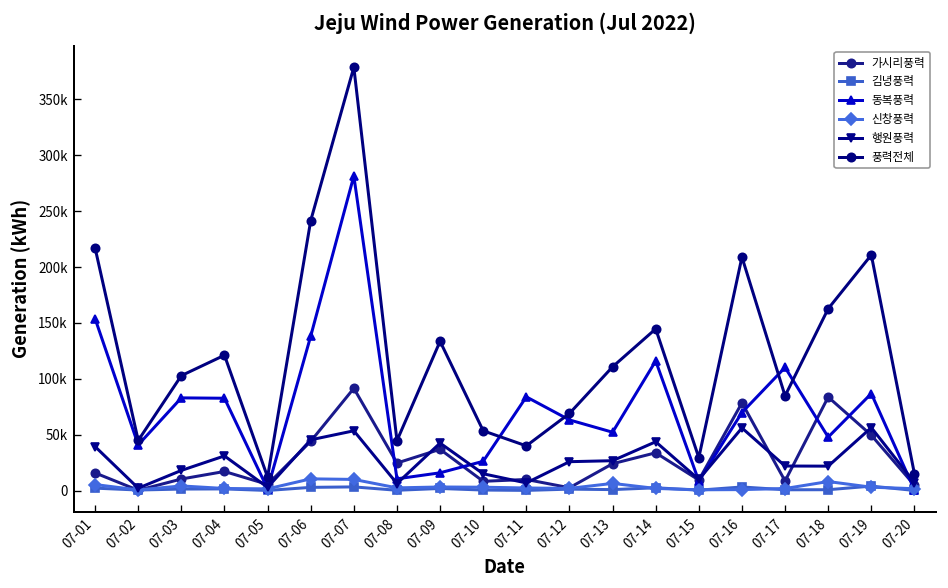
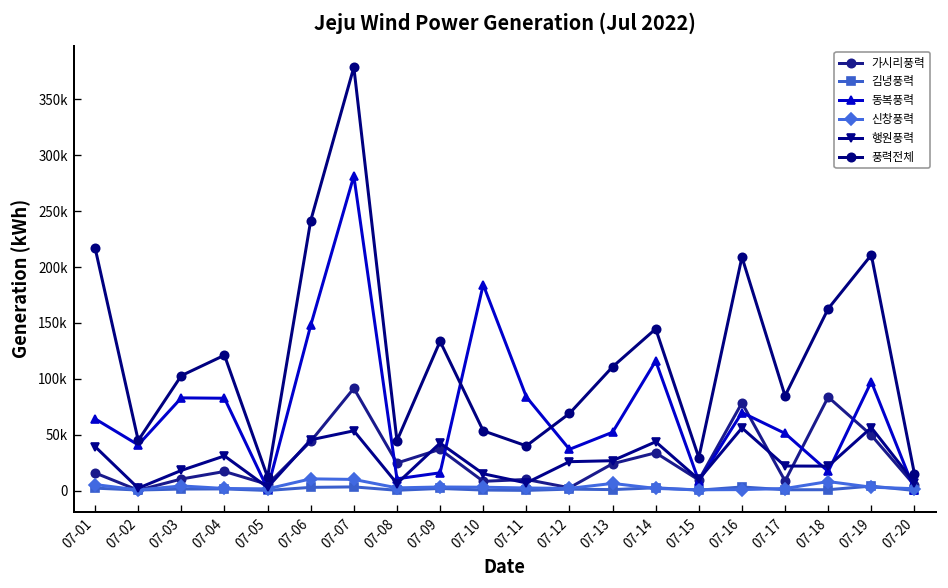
  {
    "동복풍력": {
-     "07-01": 150000,
+     "07-01": 60000,
      "07-02": 40000,
      "07-03": 80000,
      "07-04": 80000,
-     "07-06": 140000,
+     "07-06": 150000,
      "07-07": 280000,
      "07-08": 10000,
      "07-09": 20000,
-     "07-10": 30000,
+     "07-10": 180000,
      "07-11": 80000,
-     "07-12": 60000,
+     "07-12": 40000,
      "07-13": 50000,
      "07-14": 120000,
      "07-16": 70000,
-     "07-17": 110000,
-     "07-18": 50000,
-     "07-19": 90000
+     "07-17": 50000,
+     "07-18": 20000,
+     "07-19": 100000
    }
  }
